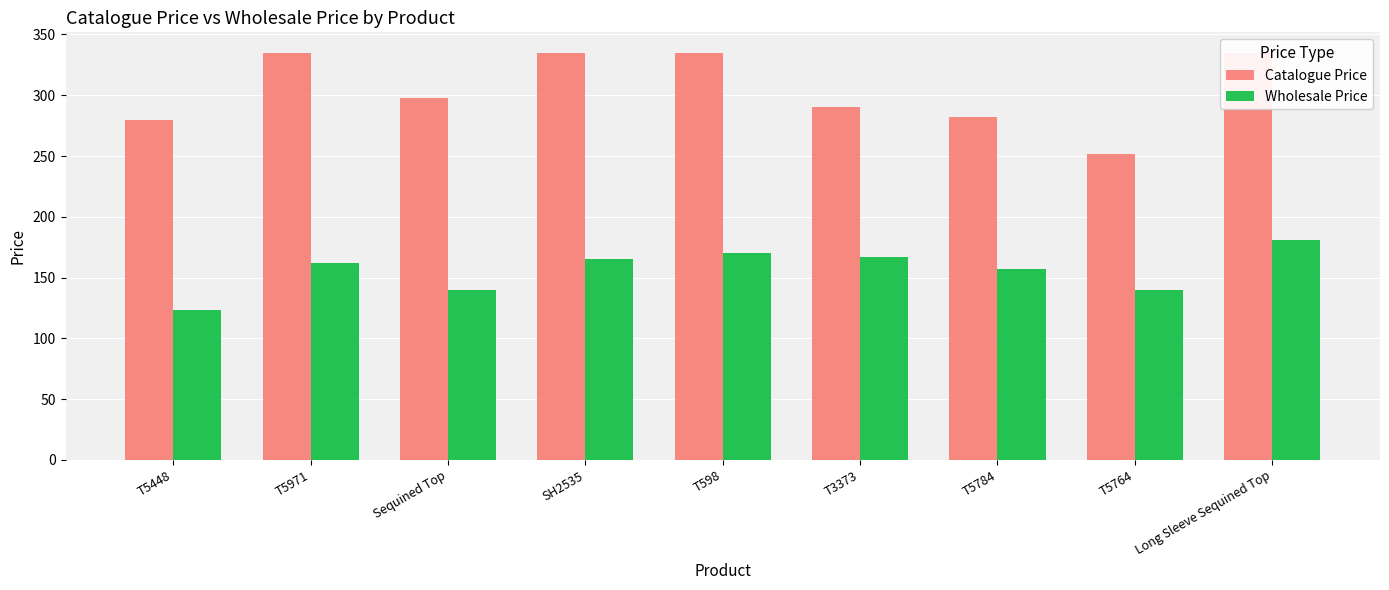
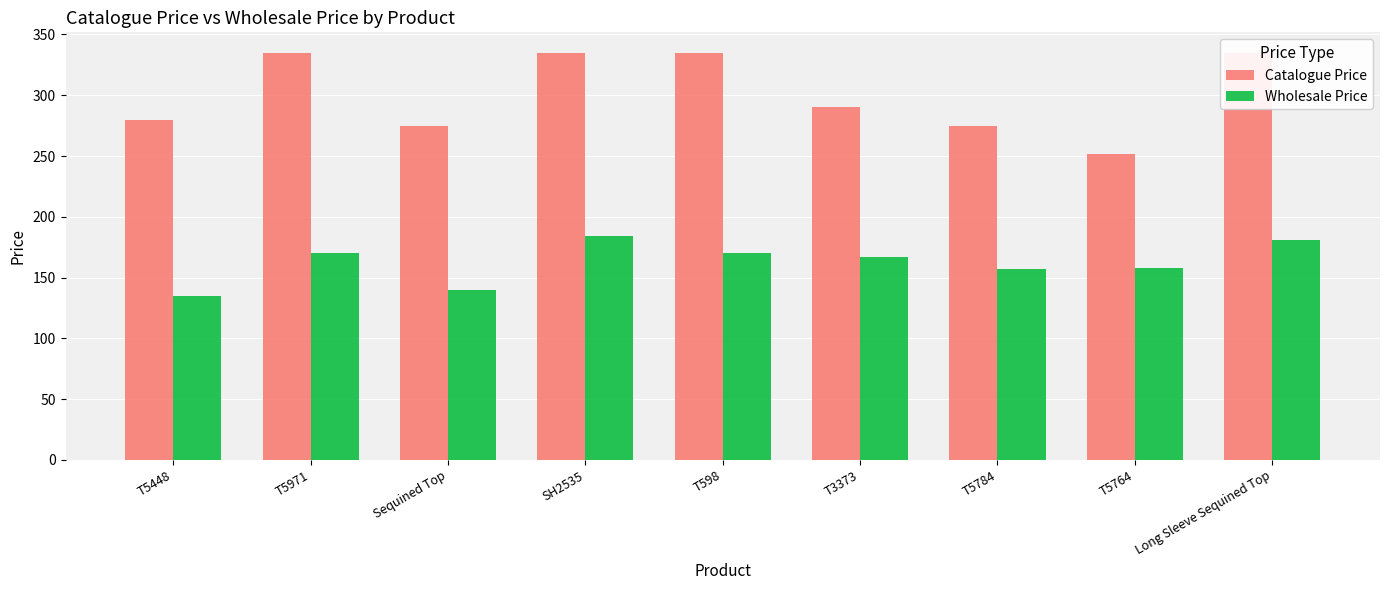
  {
    "Catalogue Price": {
      "T5448": 280,
      "T5971": 335,
-     "Sequined Top": 298,
+     "Sequined Top": 275,
      "SH2535": 335,
      "T598": 335,
      "T3373": 290,
-     "T5784": 282,
+     "T5784": 275,
      "T5764": 252
    },
    "Wholesale Price": {
-     "T5448": 123,
-     "T5971": 162,
+     "T5448": 135,
+     "T5971": 170,
      "Sequined Top": 140,
-     "SH2535": 165,
+     "SH2535": 184,
      "T598": 170,
      "T3373": 167,
      "T5784": 157,
-     "T5764": 140,
+     "T5764": 158,
      "Long Sleeve Sequined Top": 181
    }
  }
